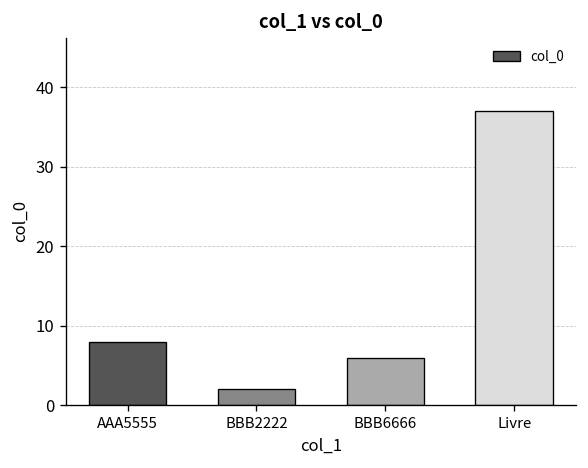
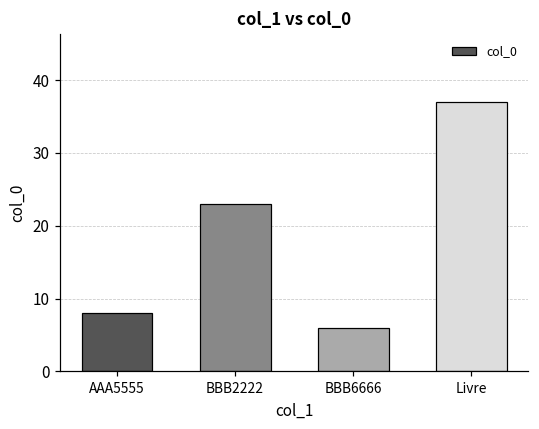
  {
    "AAA5555": 8,
-   "BBB2222": 2,
+   "BBB2222": 23,
    "BBB6666": 6,
    "Livre": 37
  }
